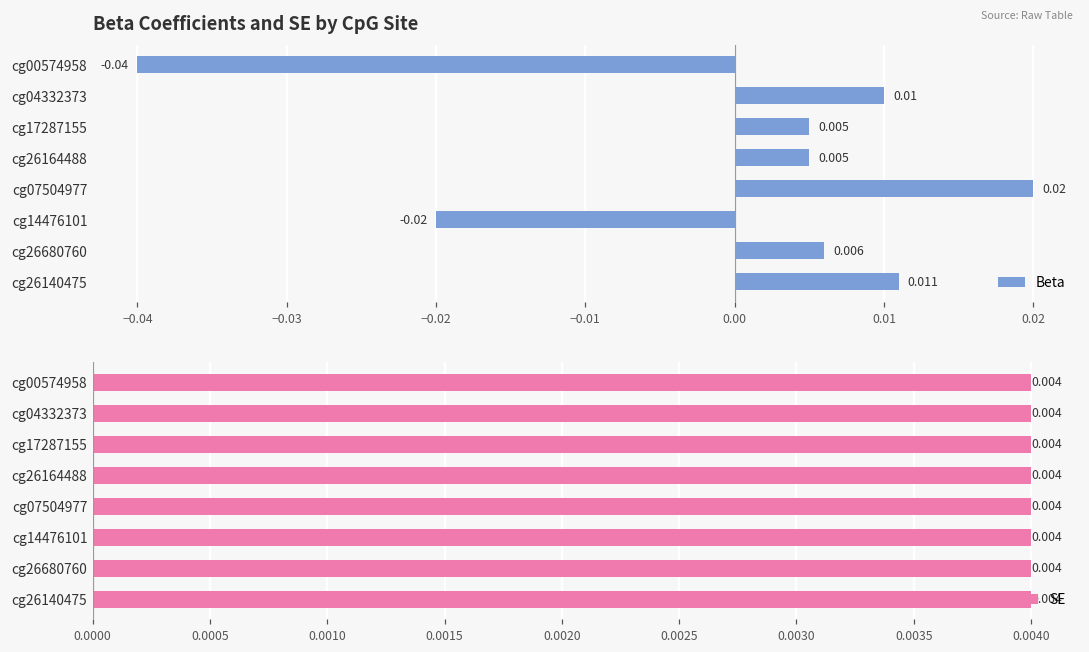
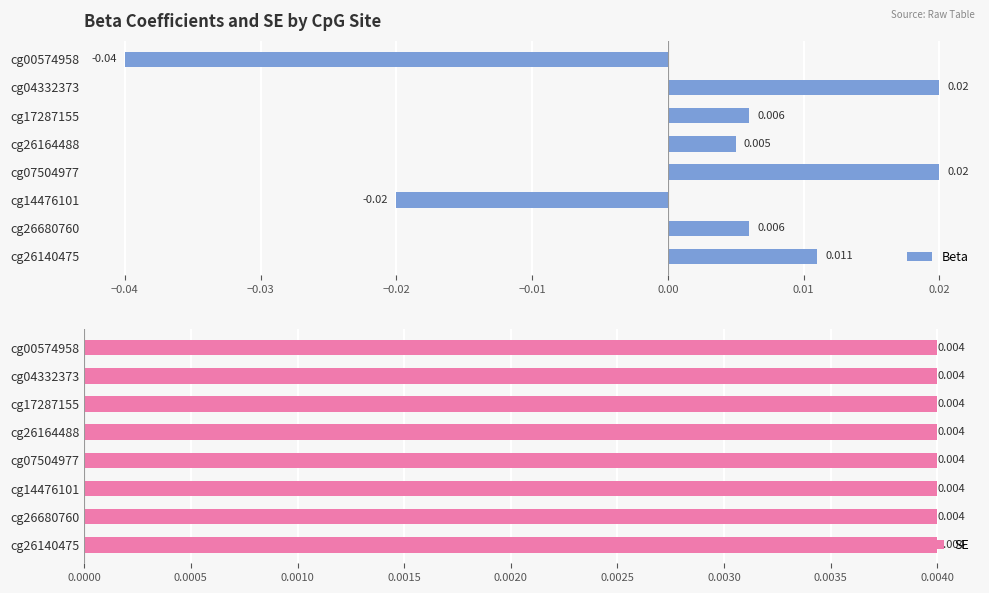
  {
    "Beta Coefficients and SE by CpG Site": {
      "cg00574958": -0.04,
-     "cg04332373": 0.01,
-     "cg17287155": 0.005,
+     "cg04332373": 0.02,
+     "cg17287155": 0.006,
      "cg26164488": 0.005,
      "cg07504977": 0.02,
      "cg14476101": -0.02,
      "cg26680760": 0.006,
      "cg26140475": 0.011
    }
  }
